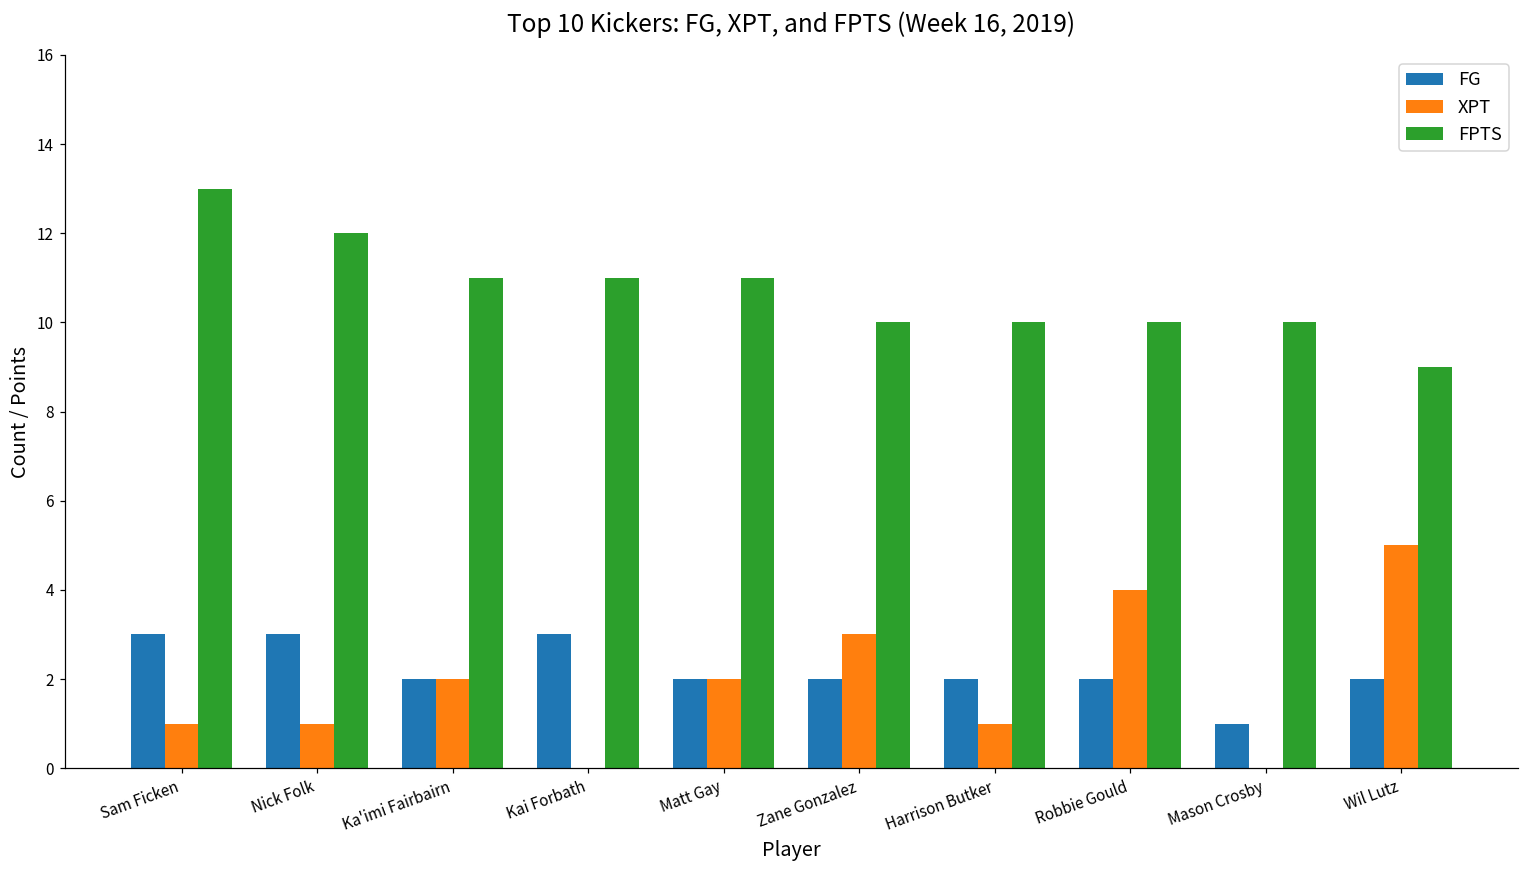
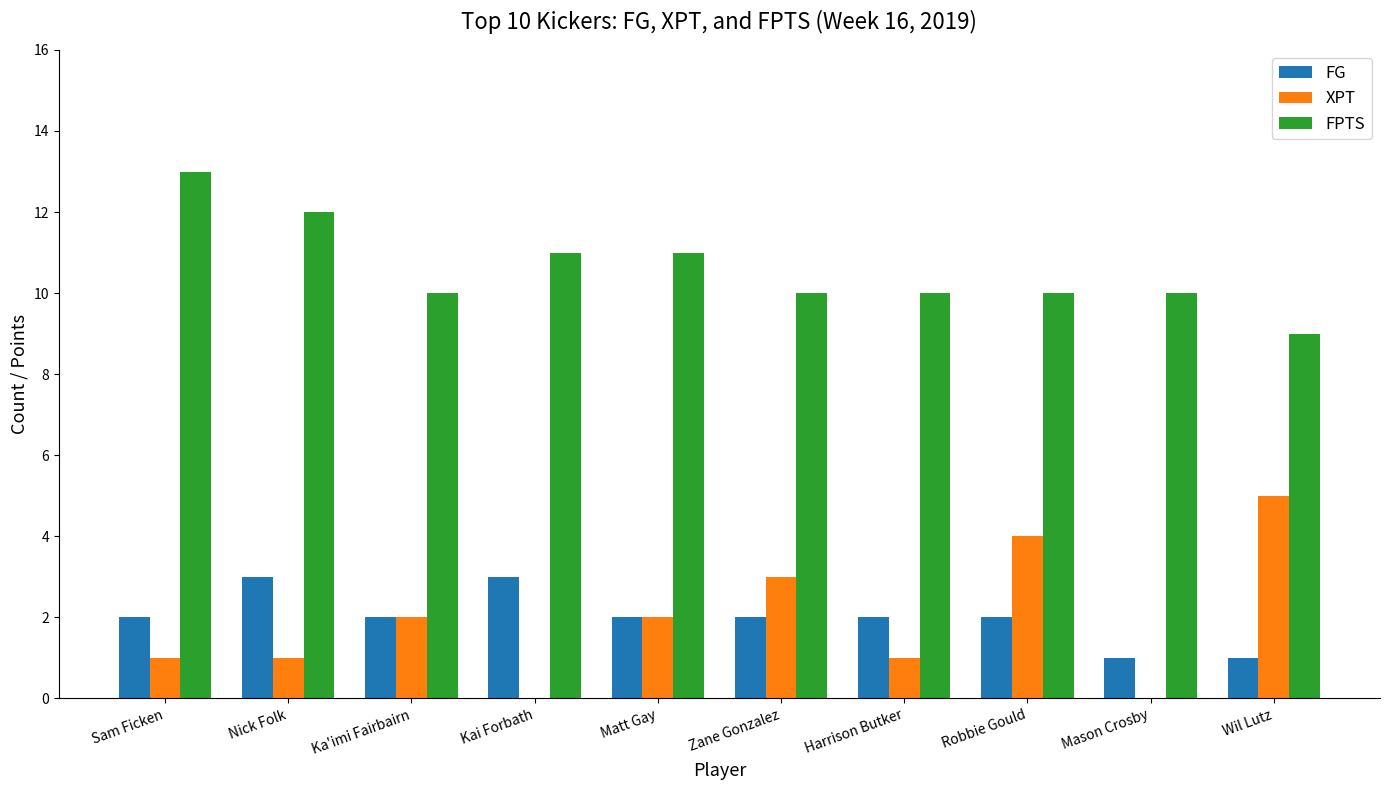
  {
    "FG": {
-     "Sam Ficken": 3,
+     "Sam Ficken": 2,
      "Nick Folk": 3,
      "Ka'imi Fairbairn": 2,
      "Kai Forbath": 3,
      "Matt Gay": 2,
      "Zane Gonzalez": 2,
      "Harrison Butker": 2,
      "Robbie Gould": 2,
      "Mason Crosby": 1,
-     "Wil Lutz": 2
+     "Wil Lutz": 1
    },
    "XPT": {
      "Sam Ficken": 1,
      "Nick Folk": 1,
      "Ka'imi Fairbairn": 2,
      "Kai Forbath": 0,
      "Matt Gay": 2,
      "Zane Gonzalez": 3,
      "Harrison Butker": 1,
      "Robbie Gould": 4,
      "Mason Crosby": 0,
      "Wil Lutz": 5
    },
    "FPTS": {
      "Sam Ficken": 13,
      "Nick Folk": 12,
-     "Ka'imi Fairbairn": 11,
+     "Ka'imi Fairbairn": 10,
      "Kai Forbath": 11,
      "Matt Gay": 11,
      "Zane Gonzalez": 10,
      "Harrison Butker": 10,
      "Robbie Gould": 10,
      "Mason Crosby": 10,
      "Wil Lutz": 9
    }
  }
